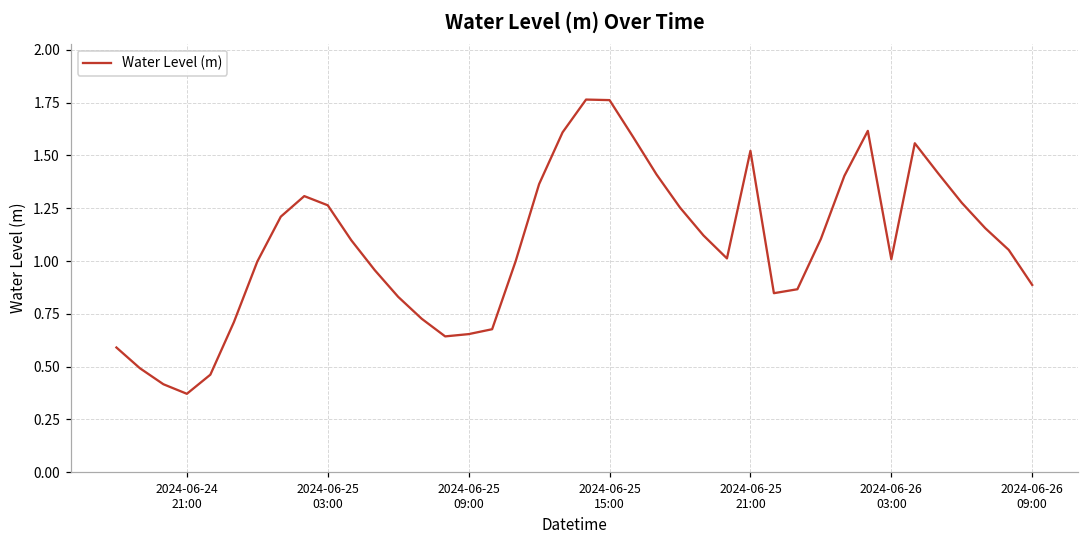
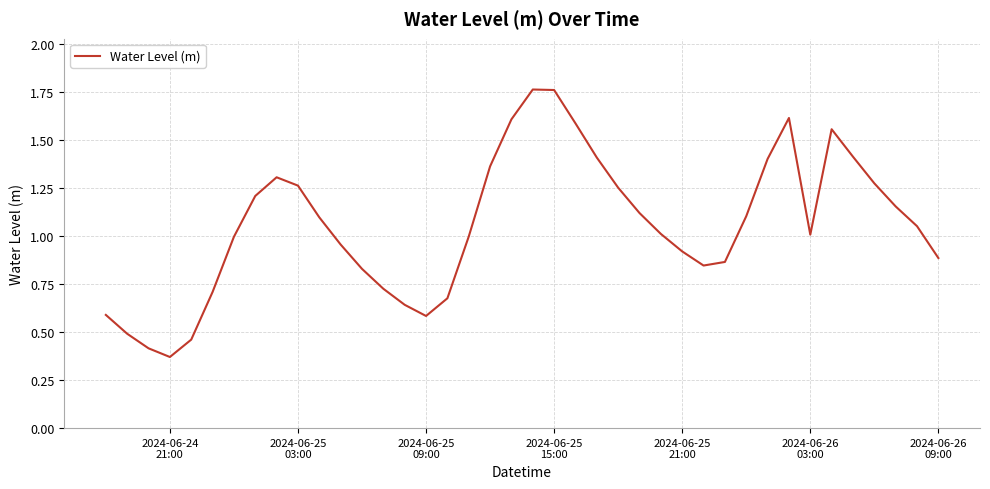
  {
    "2024-06-24 21:00": 0.37,
    "2024-06-25 03:00": 1.26,
-   "2024-06-25 09:00": 0.65,
+   "2024-06-25 09:00": 0.58,
    "2024-06-25 15:00": 1.76,
-   "2024-06-25 21:00": 1.52,
+   "2024-06-25 21:00": 0.92,
    "2024-06-26 03:00": 1.01,
    "2024-06-26 09:00": 0.89
  }
